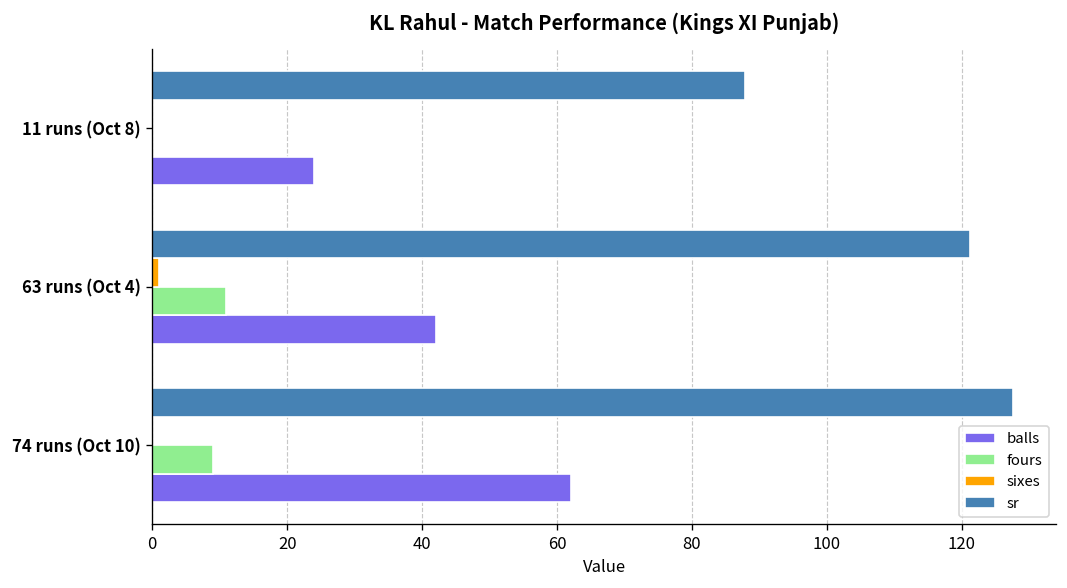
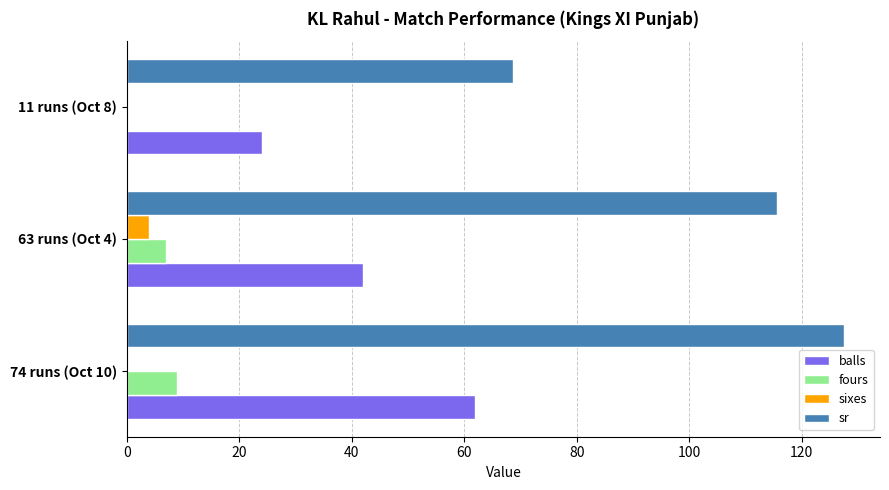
  {
    "balls": {
      "11 runs (Oct 8)": 24,
      "63 runs (Oct 4)": 42,
      "74 runs (Oct 10)": 62
    },
    "fours": {
      "11 runs (Oct 8)": 0,
-     "63 runs (Oct 4)": 11,
+     "63 runs (Oct 4)": 7,
      "74 runs (Oct 10)": 9
    },
    "sixes": {
      "11 runs (Oct 8)": 0,
-     "63 runs (Oct 4)": 1,
+     "63 runs (Oct 4)": 4,
      "74 runs (Oct 10)": 0
    },
    "sr": {
-     "11 runs (Oct 8)": 88,
-     "63 runs (Oct 4)": 121,
+     "11 runs (Oct 8)": 69,
+     "63 runs (Oct 4)": 116,
      "74 runs (Oct 10)": 128
    }
  }
